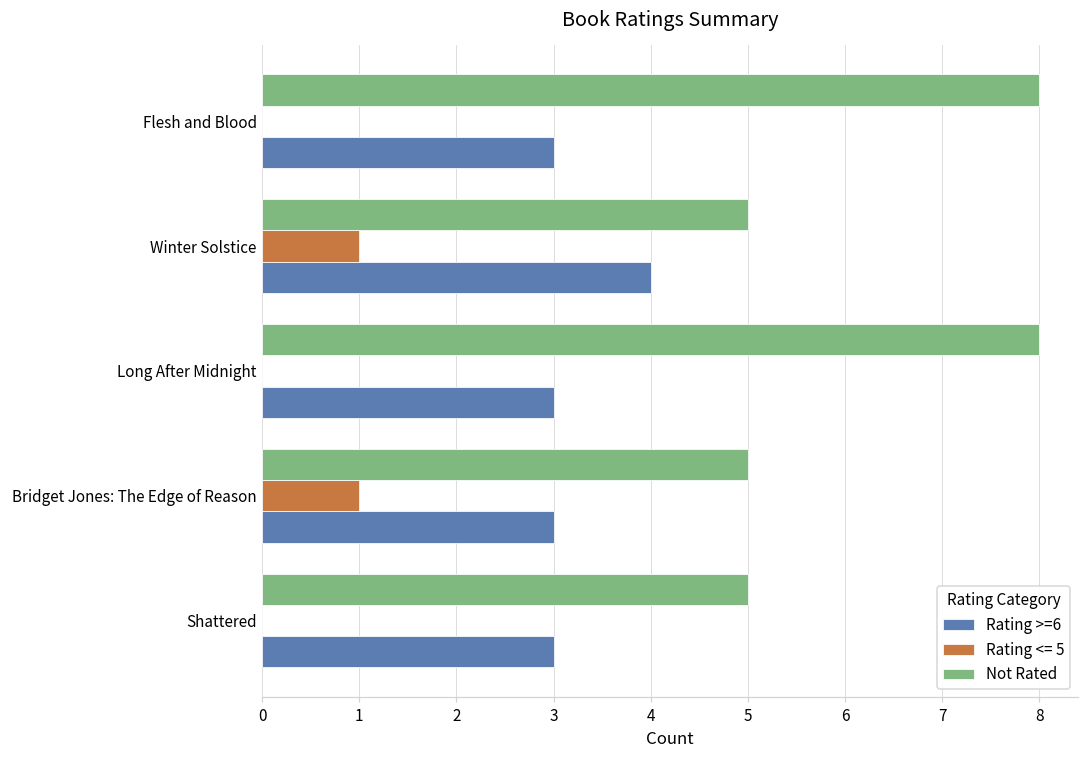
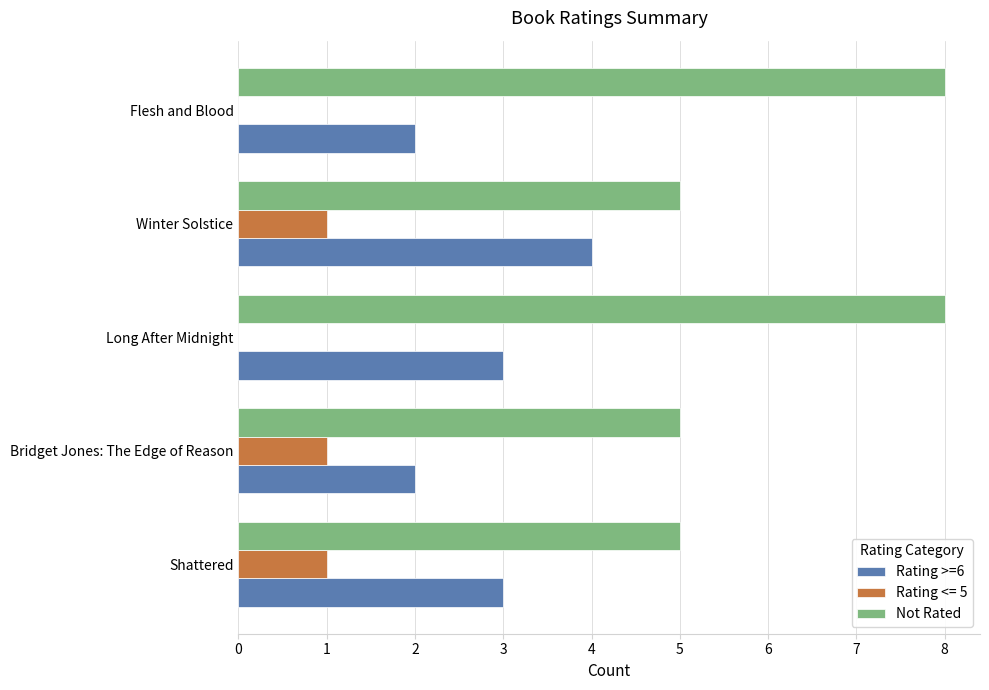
  {
    "Rating >=6": {
-     "Flesh and Blood": 3,
+     "Flesh and Blood": 2,
      "Winter Solstice": 4,
      "Long After Midnight": 3,
-     "Bridget Jones: The Edge of Reason": 3,
+     "Bridget Jones: The Edge of Reason": 2,
      "Shattered": 3
    },
    "Rating <= 5": {
      "Flesh and Blood": 0,
      "Winter Solstice": 1,
      "Long After Midnight": 0,
      "Bridget Jones: The Edge of Reason": 1,
-     "Shattered": 0
+     "Shattered": 1
    },
    "Not Rated": {
      "Flesh and Blood": 8,
      "Winter Solstice": 5,
      "Long After Midnight": 8,
      "Bridget Jones: The Edge of Reason": 5,
      "Shattered": 5
    }
  }
